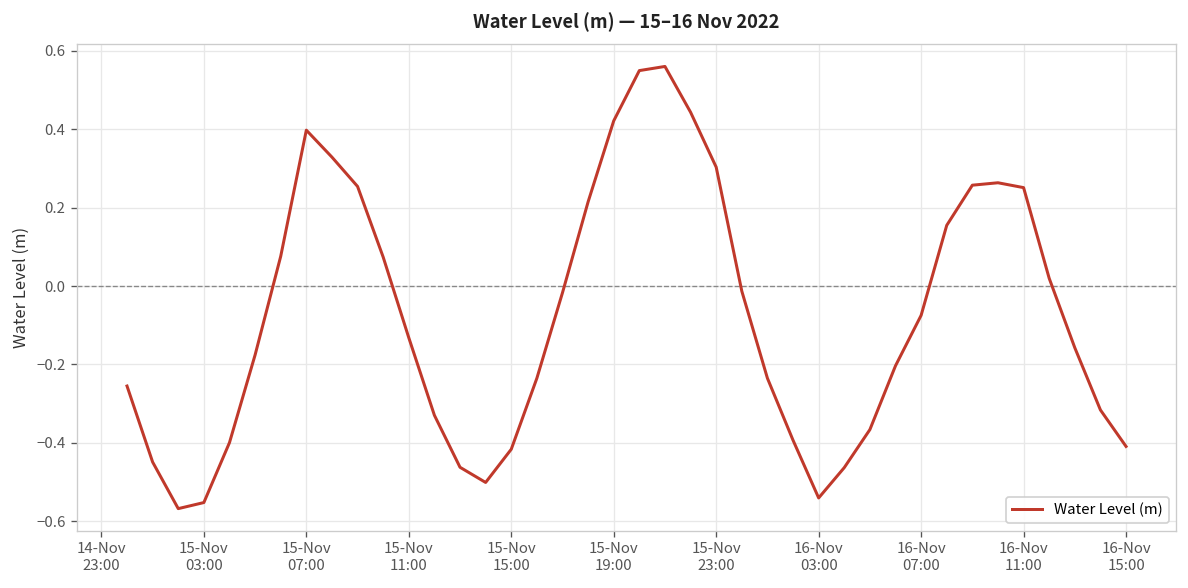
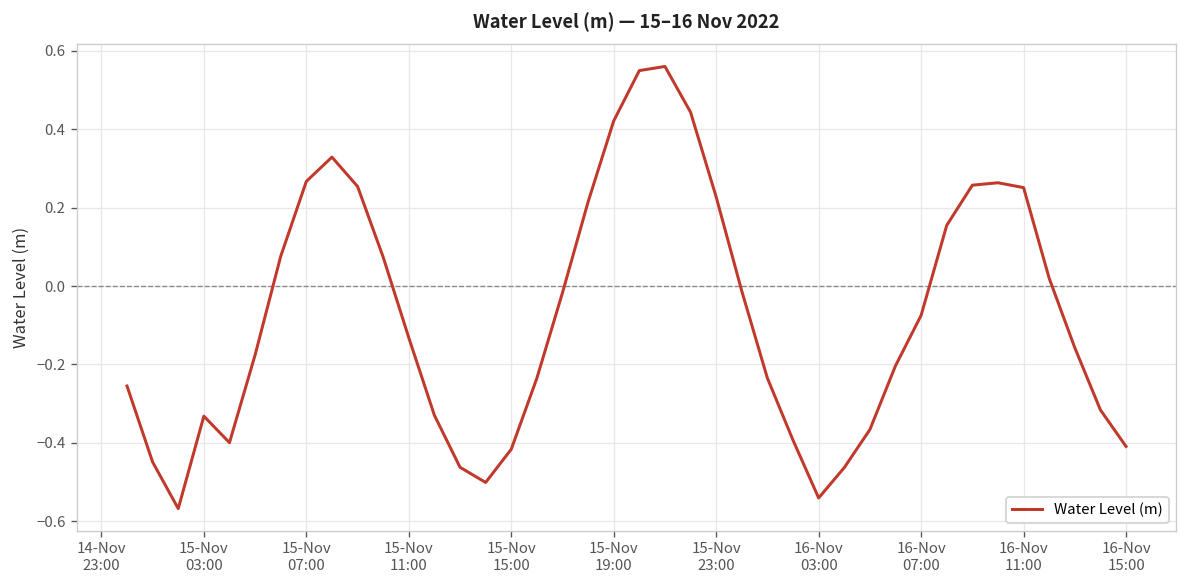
  {
-   "15-Nov 03:00": -0.55,
-   "15-Nov 07:00": 0.40,
+   "15-Nov 03:00": -0.33,
+   "15-Nov 07:00": 0.27,
    "15-Nov 11:00": -0.13,
    "15-Nov 15:00": -0.42,
    "15-Nov 19:00": 0.42,
-   "15-Nov 23:00": 0.30,
+   "15-Nov 23:00": 0.23,
    "16-Nov 03:00": -0.54,
    "16-Nov 07:00": -0.07,
    "16-Nov 11:00": 0.25,
    "16-Nov 15:00": -0.41
  }
